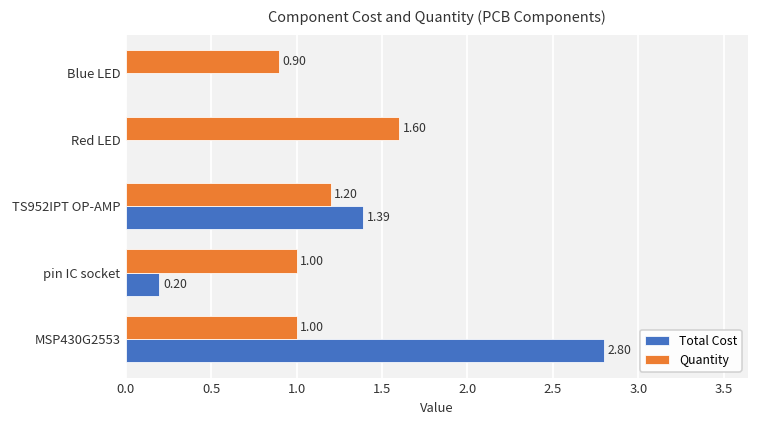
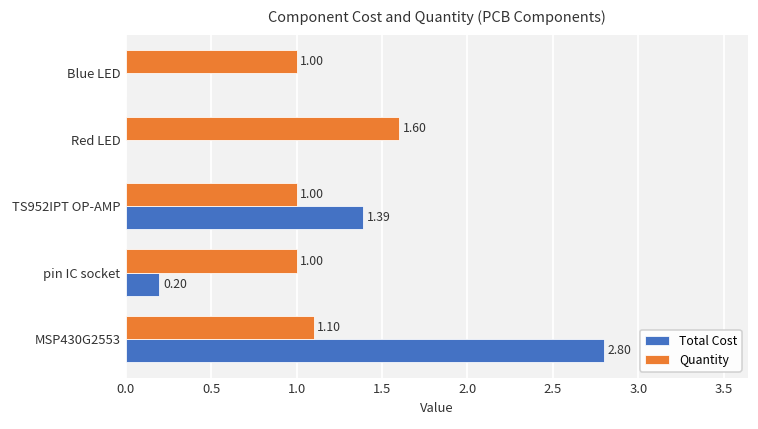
  {
    "Total Cost": {
      "TS952IPT OP-AMP": 1.39,
      "pin IC socket": 0.20,
      "MSP430G2553": 2.80
    },
    "Quantity": {
-     "Blue LED": 0.90,
+     "Blue LED": 1.00,
      "Red LED": 1.60,
-     "TS952IPT OP-AMP": 1.20,
+     "TS952IPT OP-AMP": 1.00,
      "pin IC socket": 1.00,
-     "MSP430G2553": 1.00
+     "MSP430G2553": 1.10
    }
  }
